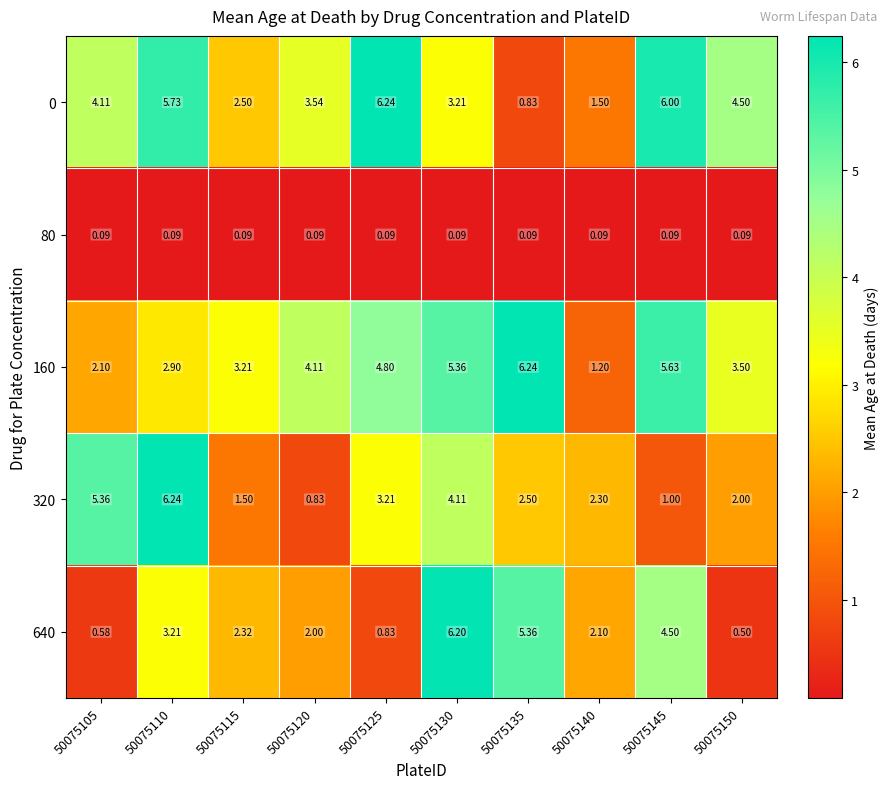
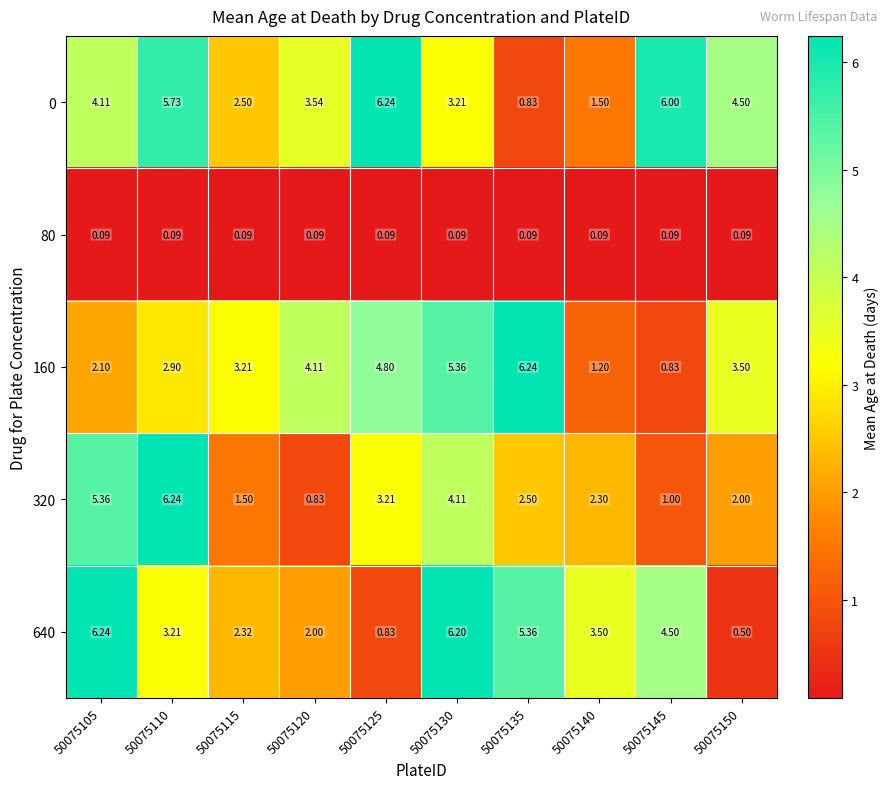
  {
    "160": {
-     "50075145": 5.63
+     "50075145": 0.83
    },
    "640": {
-     "50075105": 0.58,
-     "50075140": 2.10
+     "50075105": 6.24,
+     "50075140": 3.50
    }
  }
